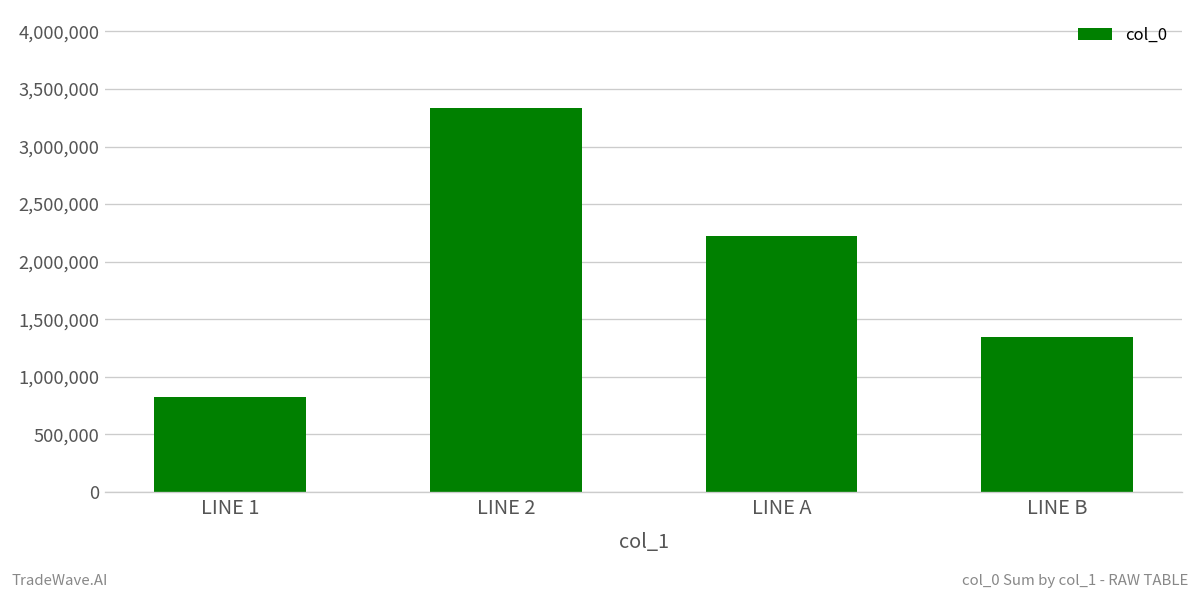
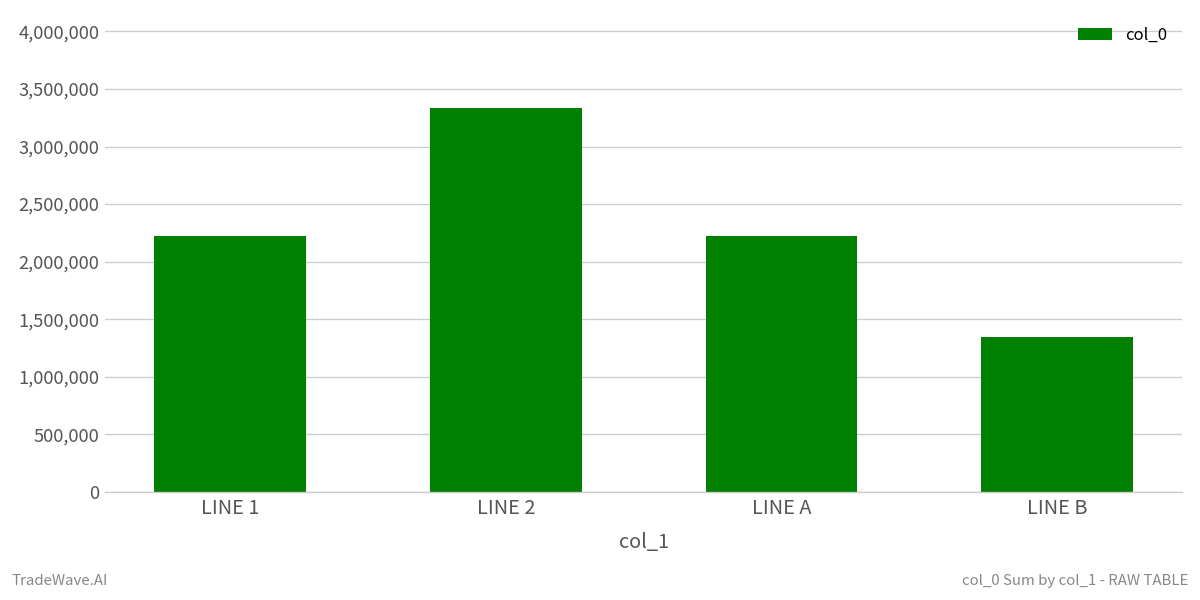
  {
-   "LINE 1": "800,000",
+   "LINE 1": "2,200,000",
    "LINE 2": "3,300,000",
    "LINE A": "2,200,000",
    "LINE B": "1,300,000"
  }
